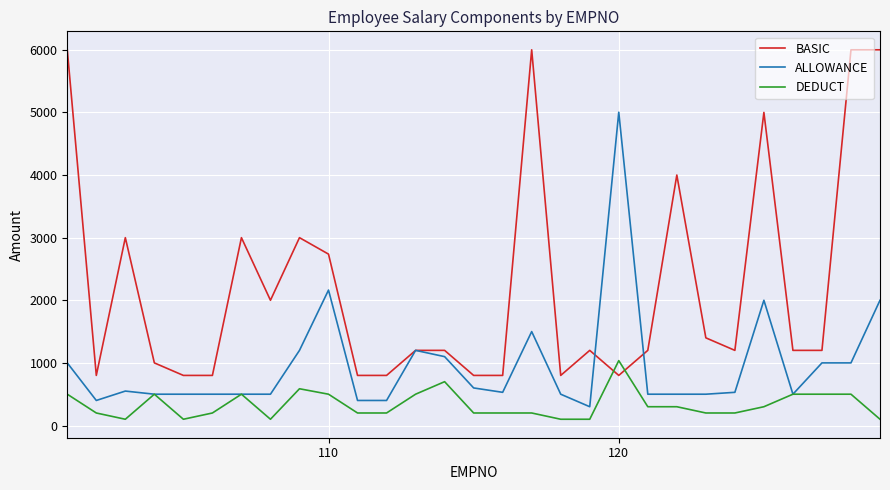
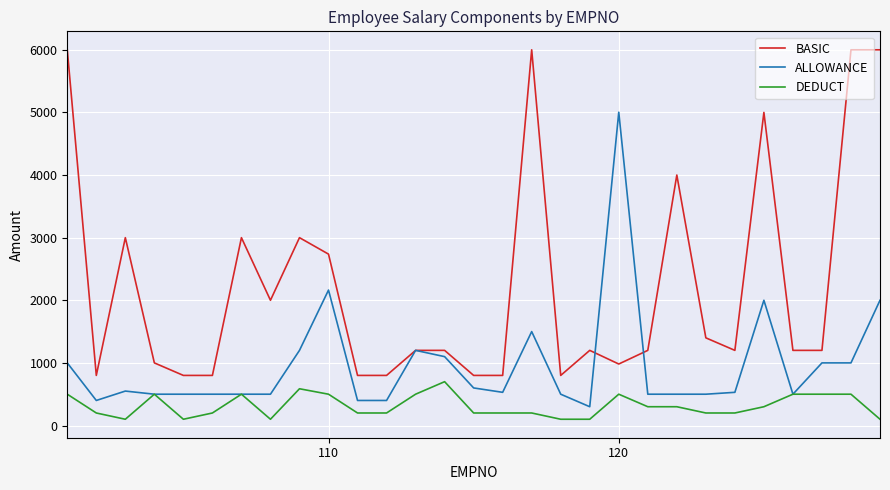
  {
    "BASIC": {
      "110": 2700,
-     "120": 800
+     "120": 1000
    },
    "ALLOWANCE": {
      "110": 2200,
      "120": 5000
    },
    "DEDUCT": {
      "110": 500,
-     "120": 1000
+     "120": 500
    }
  }
